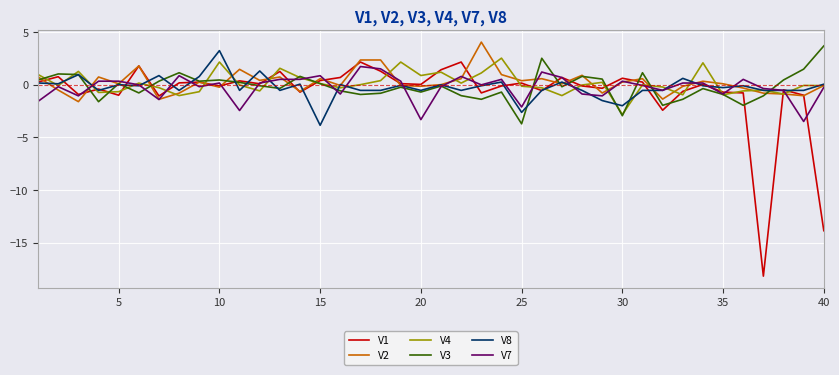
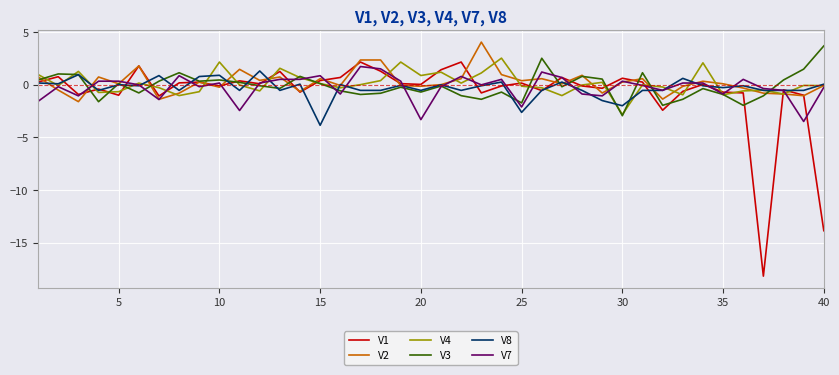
  {
    "V1": {
      "5": -1.0,
      "30": 0.6,
      "40": -13.9
    },
    "V2": {
      "35": 0.1
    },
    "V4": {
      "5": -0.7,
      "10": 2.2,
      "20": 0.9,
      "25": -0.1
    },
    "V3": {
      "10": 0.5,
-     "25": -3.7,
+     "25": -1.7,
      "40": 3.7
    },
    "V8": {
-     "10": 3.2,
+     "10": 0.9,
      "15": -3.8,
      "25": -2.6,
      "30": -2.0,
      "35": -0.3
    },
    "V7": {
      "10": 0.2,
      "15": 0.9,
      "20": -3.3,
      "25": -2.1
    }
  }
